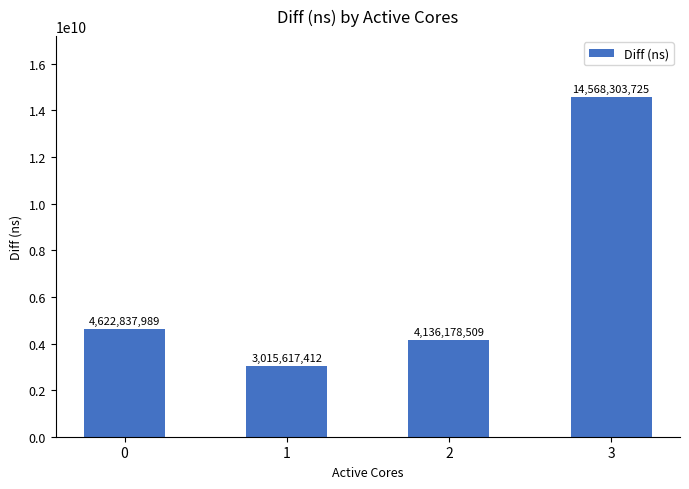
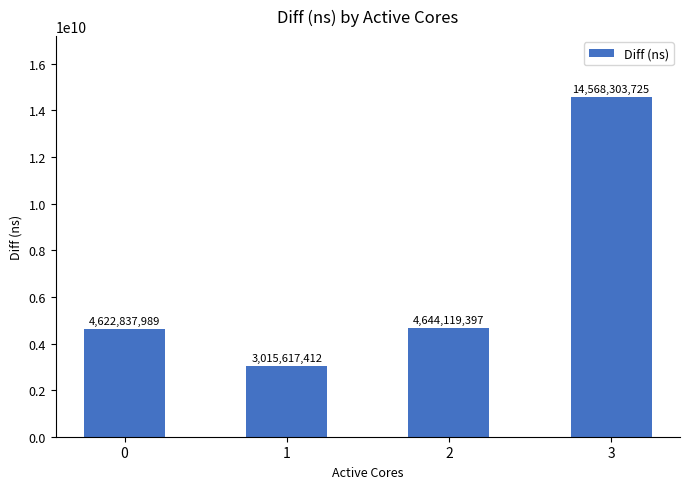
  {
    "0": "4,622,837,989",
    "1": "3,015,617,412",
-   "2": "4,136,178,509",
+   "2": "4,644,119,397",
    "3": "14,568,303,725"
  }
